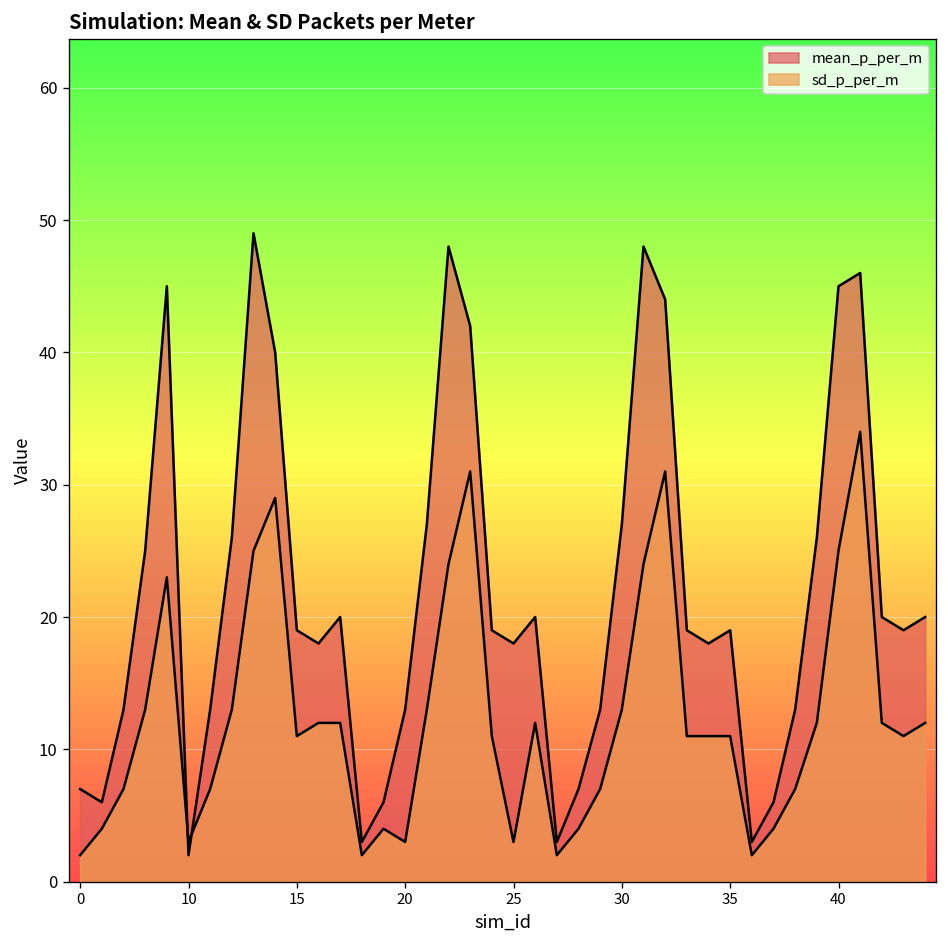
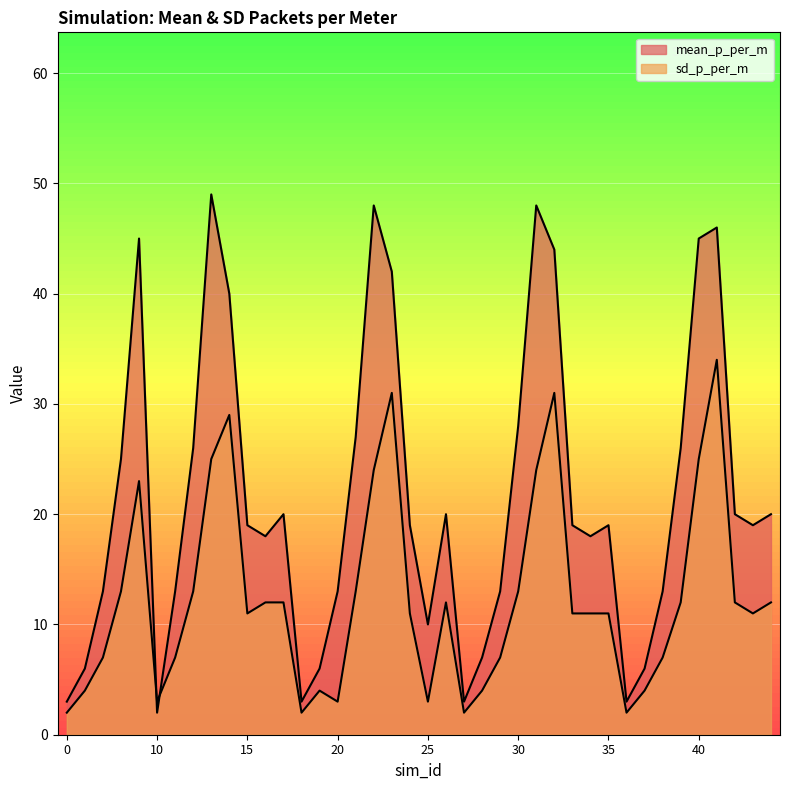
  {
    "mean_p_per_m": {
-     "0": 7,
+     "0": 3,
      "10": 2,
      "15": 19,
      "20": 13,
-     "25": 18,
-     "30": 27,
+     "25": 10,
+     "30": 28,
      "35": 19,
      "40": 45
    },
    "sd_p_per_m": {
      "0": 2,
      "10": 3,
      "15": 11,
      "20": 3,
      "25": 3,
      "30": 13,
      "35": 11,
      "40": 25
    }
  }
